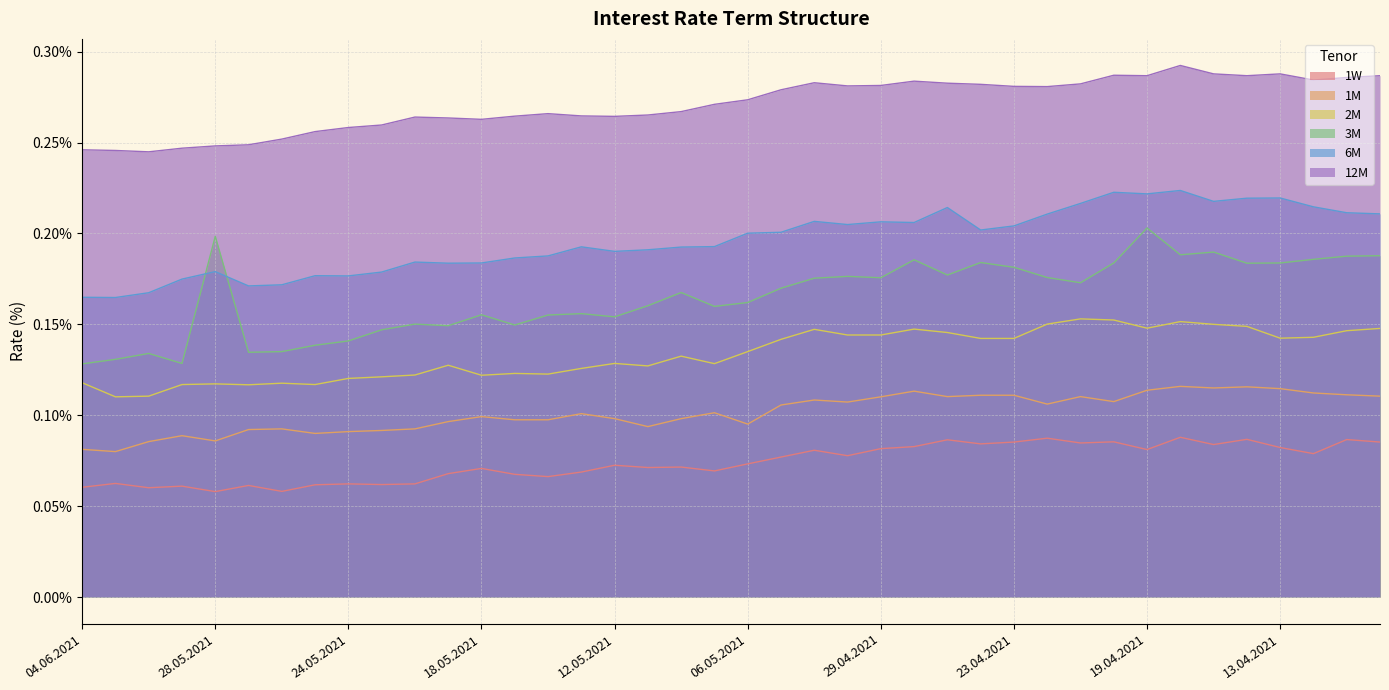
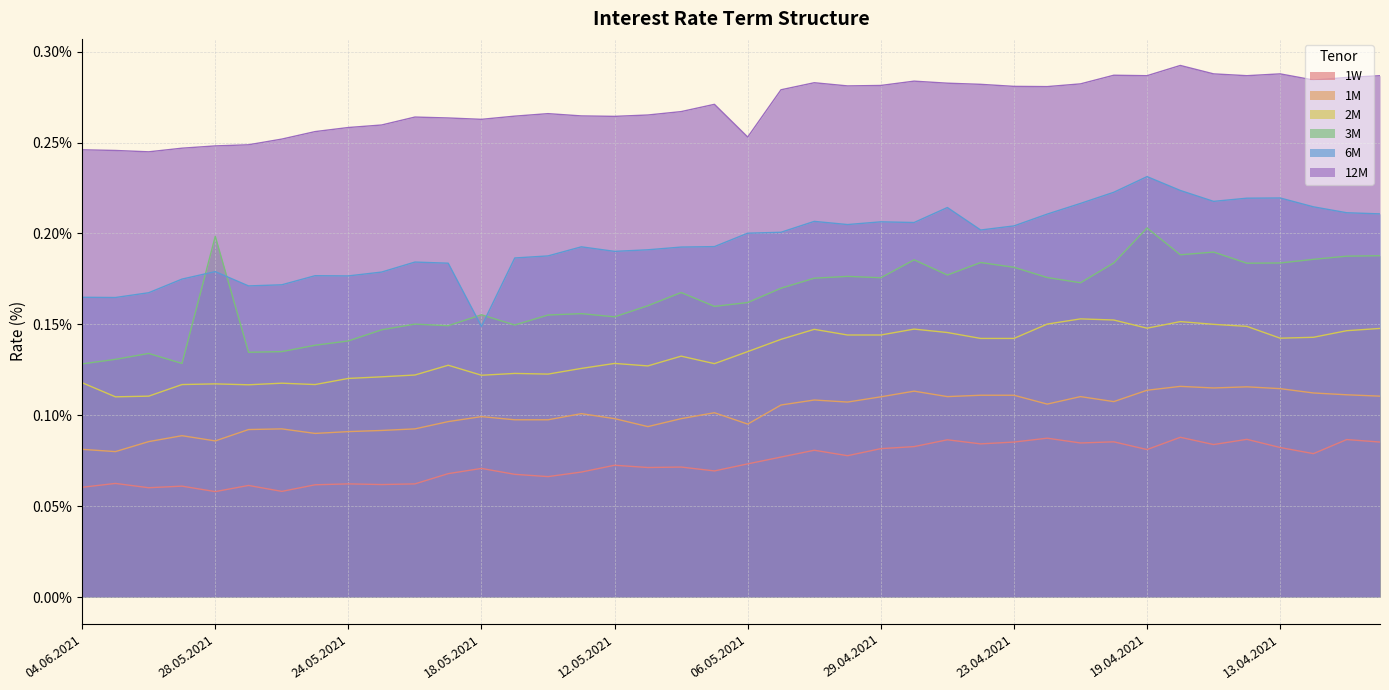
  {
    "3M": {
      "04.06.2021": "0.128%",
      "28.05.2021": "0.198%",
      "24.05.2021": "0.141%",
      "18.05.2021": "0.155%",
      "12.05.2021": "0.154%",
      "06.05.2021": "0.162%",
      "29.04.2021": "0.176%",
      "23.04.2021": "0.181%",
      "19.04.2021": "0.203%",
      "13.04.2021": "0.184%"
    },
    "6M": {
      "04.06.2021": "0.165%",
      "28.05.2021": "0.179%",
      "24.05.2021": "0.177%",
-     "18.05.2021": "0.184%",
+     "18.05.2021": "0.149%",
      "12.05.2021": "0.190%",
      "06.05.2021": "0.200%",
      "29.04.2021": "0.206%",
      "23.04.2021": "0.204%",
-     "19.04.2021": "0.222%",
+     "19.04.2021": "0.231%",
      "13.04.2021": "0.220%"
    },
    "12M": {
      "04.06.2021": "0.246%",
      "28.05.2021": "0.248%",
      "24.05.2021": "0.258%",
      "18.05.2021": "0.263%",
      "12.05.2021": "0.264%",
-     "06.05.2021": "0.274%",
+     "06.05.2021": "0.253%",
      "29.04.2021": "0.281%",
      "23.04.2021": "0.281%",
      "19.04.2021": "0.287%",
      "13.04.2021": "0.288%"
    }
  }
